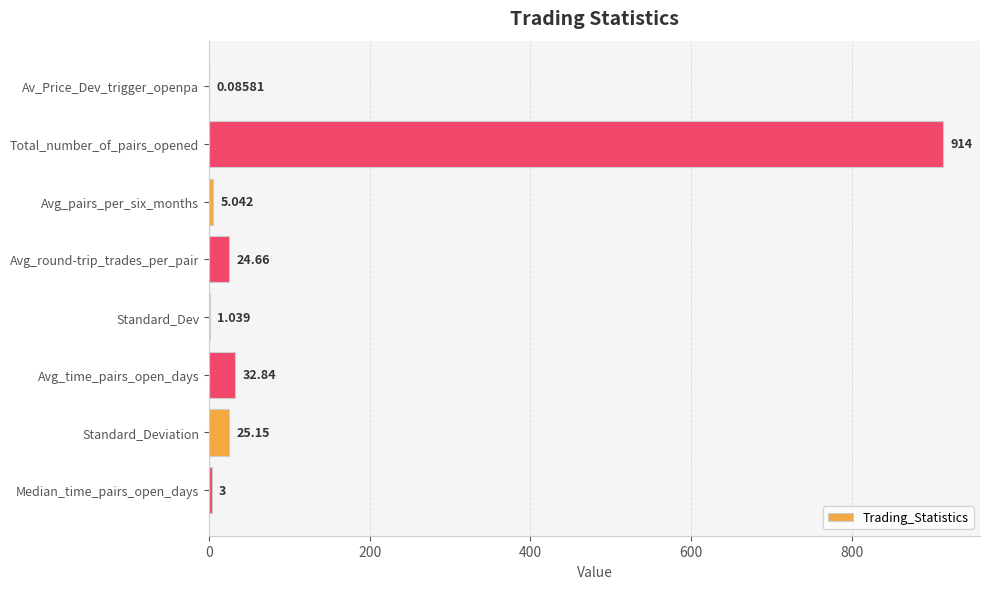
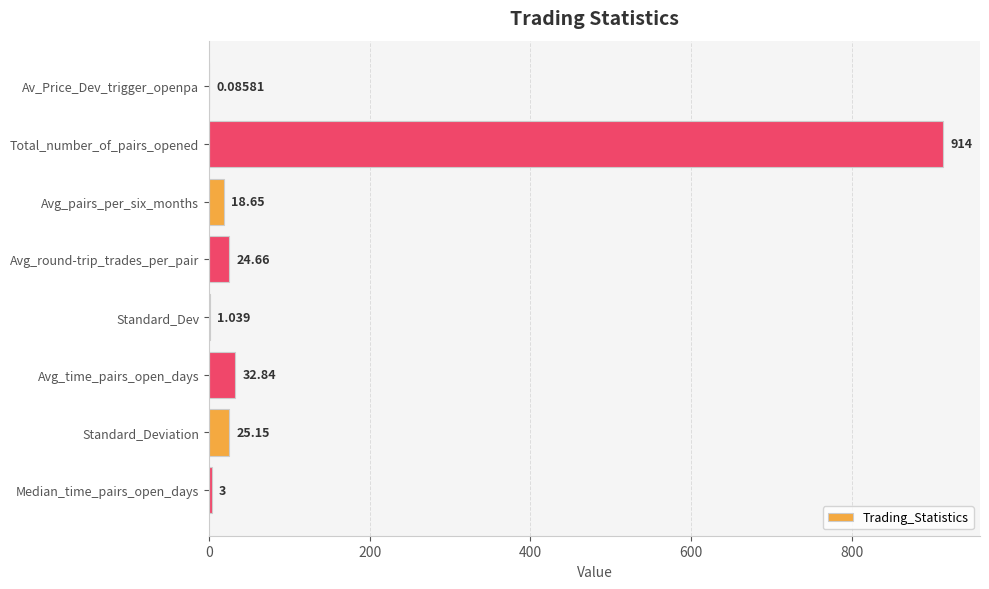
  {
    "Av_Price_Dev_trigger_openpa": 0.08581,
    "Total_number_of_pairs_opened": 914,
-   "Avg_pairs_per_six_months": 5.042,
+   "Avg_pairs_per_six_months": 18.65,
    "Avg_round-trip_trades_per_pair": 24.66,
    "Standard_Dev": 1.039,
    "Avg_time_pairs_open_days": 32.84,
    "Standard_Deviation": 25.15,
    "Median_time_pairs_open_days": 3
  }
